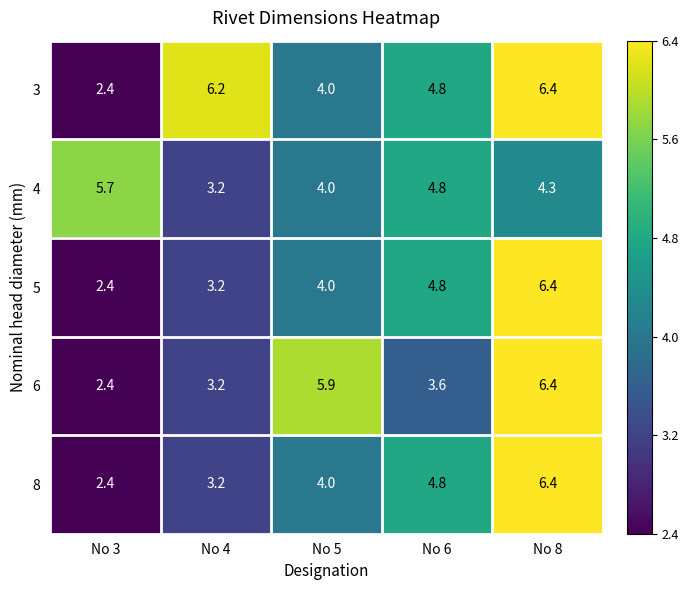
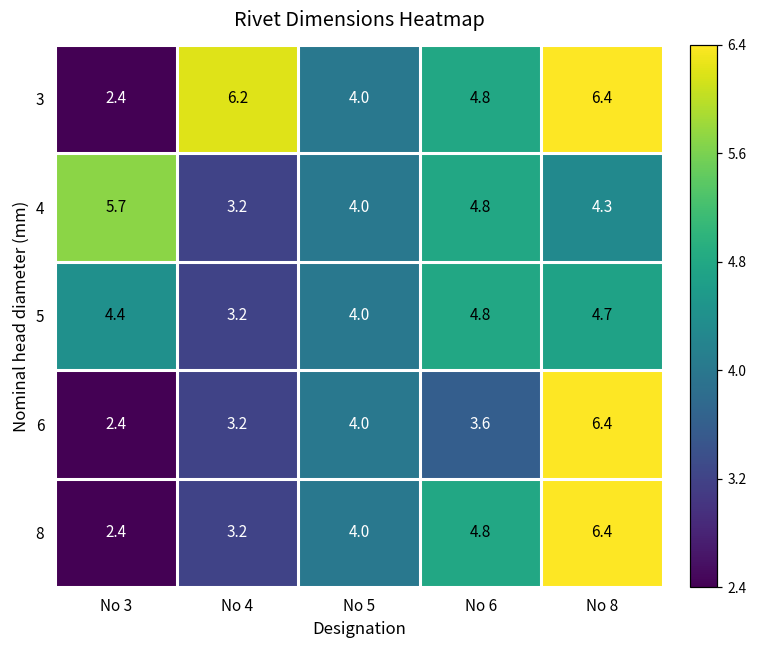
  {
    "3": {
      "No 3": 2.4,
      "No 4": 6.2,
      "No 5": 4.0,
      "No 6": 4.8,
      "No 8": 6.4
    },
    "4": {
      "No 3": 5.7,
      "No 4": 3.2,
      "No 5": 4.0,
      "No 6": 4.8,
      "No 8": 4.3
    },
    "5": {
-     "No 3": 2.4,
+     "No 3": 4.4,
      "No 4": 3.2,
      "No 5": 4.0,
      "No 6": 4.8,
-     "No 8": 6.4
+     "No 8": 4.7
    },
    "6": {
      "No 3": 2.4,
      "No 4": 3.2,
-     "No 5": 5.9,
+     "No 5": 4.0,
      "No 6": 3.6,
      "No 8": 6.4
    },
    "8": {
      "No 3": 2.4,
      "No 4": 3.2,
      "No 5": 4.0,
      "No 6": 4.8,
      "No 8": 6.4
    }
  }
